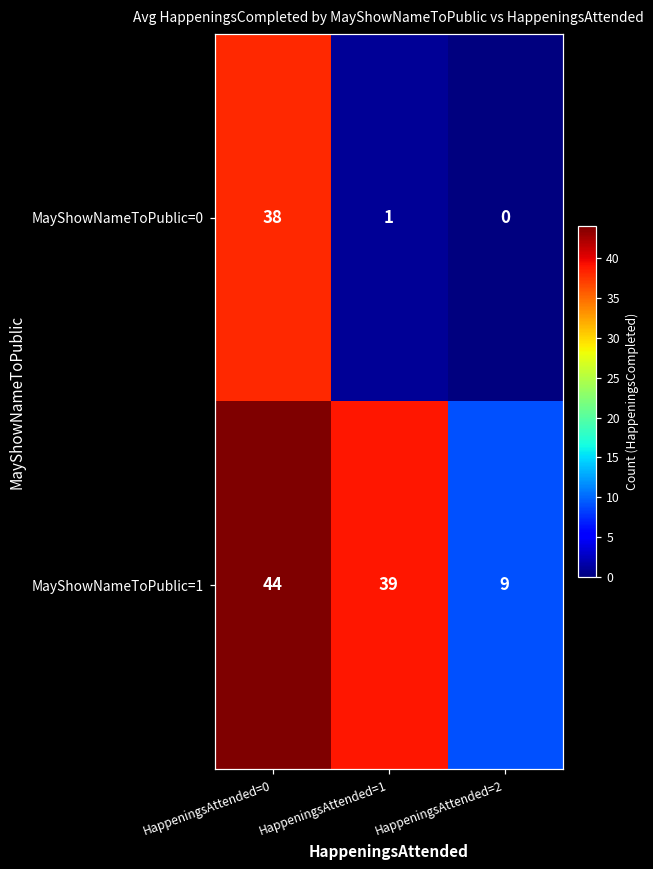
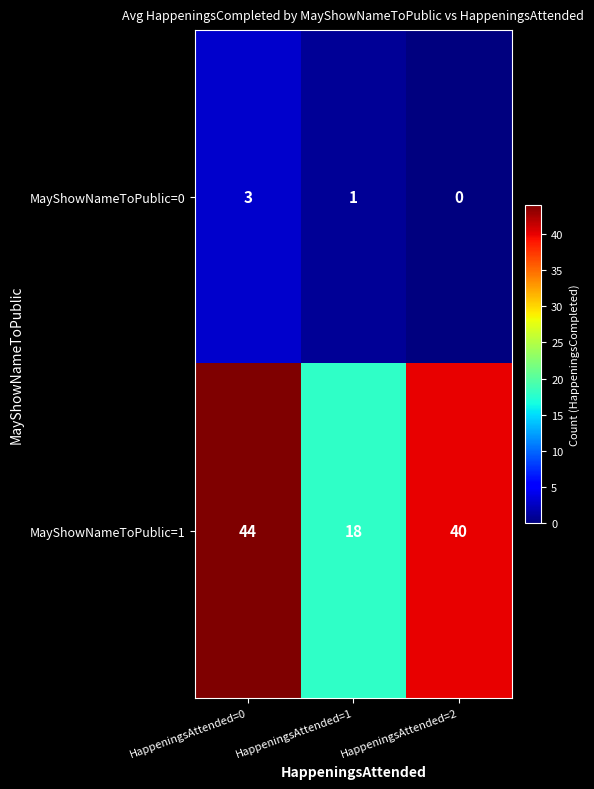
  {
    "MayShowNameToPublic=0": {
-     "HappeningsAttended=0": 38,
+     "HappeningsAttended=0": 3,
      "HappeningsAttended=1": 1,
      "HappeningsAttended=2": 0
    },
    "MayShowNameToPublic=1": {
      "HappeningsAttended=0": 44,
-     "HappeningsAttended=1": 39,
-     "HappeningsAttended=2": 9
+     "HappeningsAttended=1": 18,
+     "HappeningsAttended=2": 40
    }
  }
